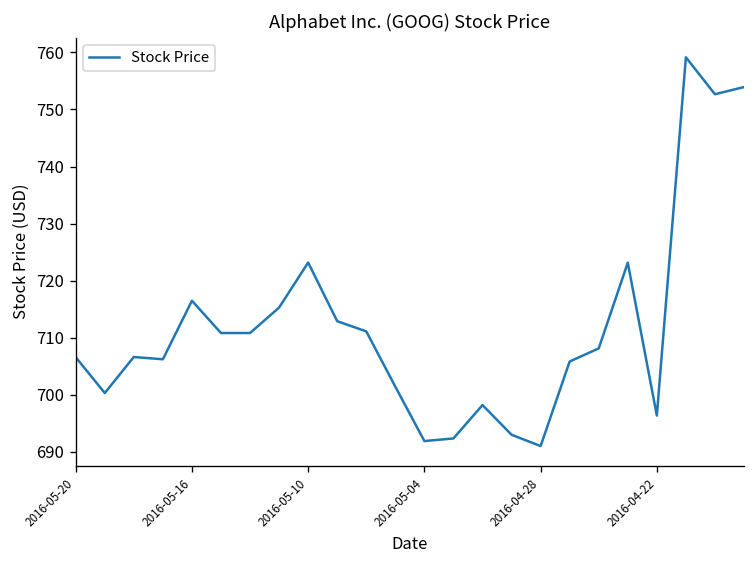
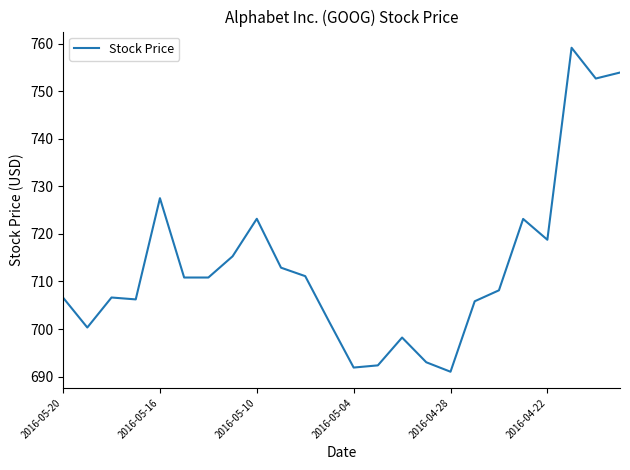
  {
    "2016-05-20": 707,
-   "2016-05-16": 716,
+   "2016-05-16": 728,
    "2016-05-10": 723,
    "2016-05-04": 692,
    "2016-04-28": 691,
-   "2016-04-22": 696
+   "2016-04-22": 719
  }
